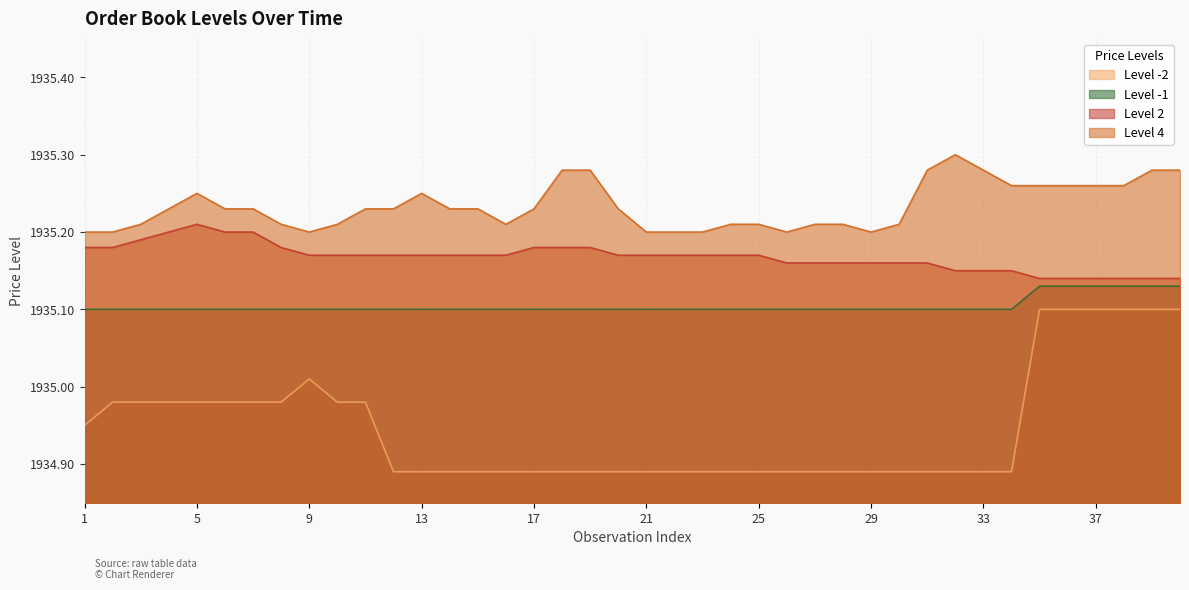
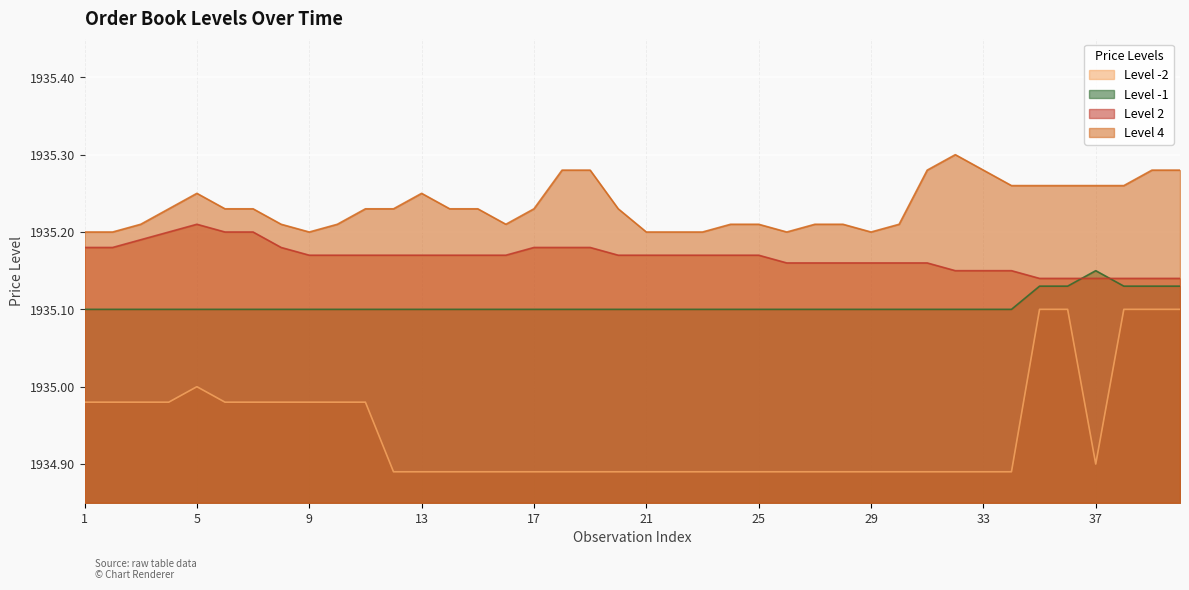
  {
    "Level -2": {
-     "1": 1934.95,
-     "5": 1934.98,
-     "9": 1935.01,
+     "1": 1934.98,
+     "5": 1935.00,
+     "9": 1934.98,
      "13": 1934.89,
      "17": 1934.89,
      "21": 1934.89,
      "25": 1934.89,
      "29": 1934.89,
      "33": 1934.89,
-     "37": 1935.1
+     "37": 1934.9
    },
    "Level -1": {
      "1": 1935.10,
      "5": 1935.10,
      "9": 1935.10,
      "13": 1935.10,
      "17": 1935.10,
      "21": 1935.10,
      "25": 1935.10,
      "29": 1935.10,
      "33": 1935.10,
-     "37": 1935.13
+     "37": 1935.15
    }
  }
